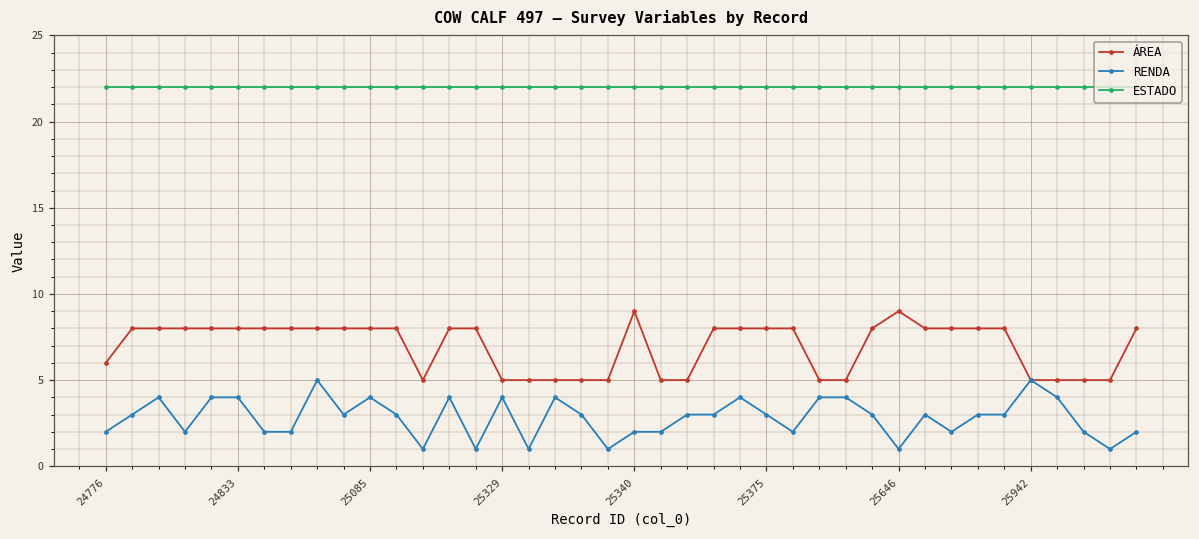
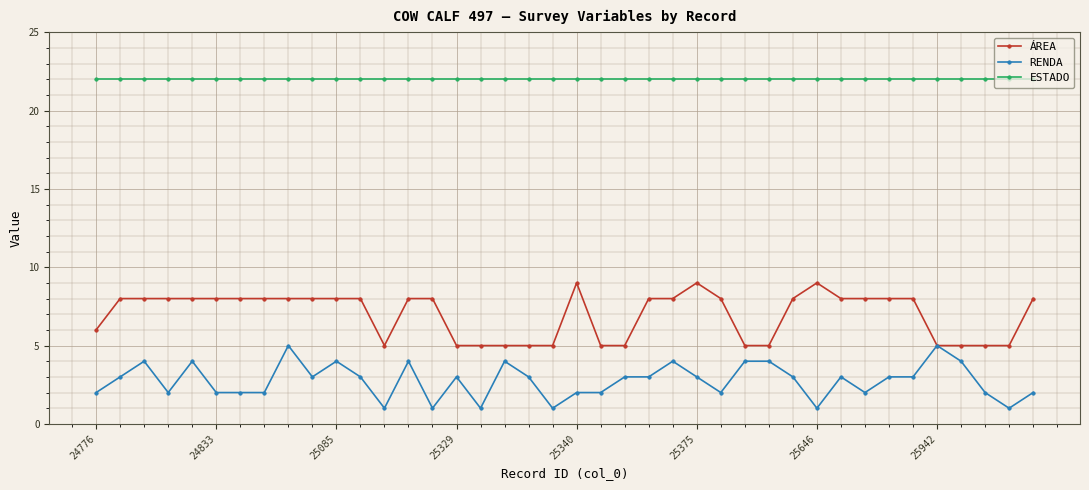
  {
    "ÁREA": {
      "24776": 6,
      "24833": 8,
      "25085": 8,
      "25329": 5,
      "25340": 9,
-     "25375": 8,
+     "25375": 9,
      "25646": 9
    },
    "RENDA": {
      "24776": 2,
-     "24833": 4,
+     "24833": 2,
      "25085": 4,
-     "25329": 4,
+     "25329": 3,
      "25340": 2,
      "25375": 3,
      "25646": 1
    },
    "ESTADO": {
      "24776": 22,
      "24833": 22,
      "25085": 22,
      "25329": 22,
      "25340": 22,
      "25375": 22,
      "25646": 22,
      "25942": 22
    }
  }
